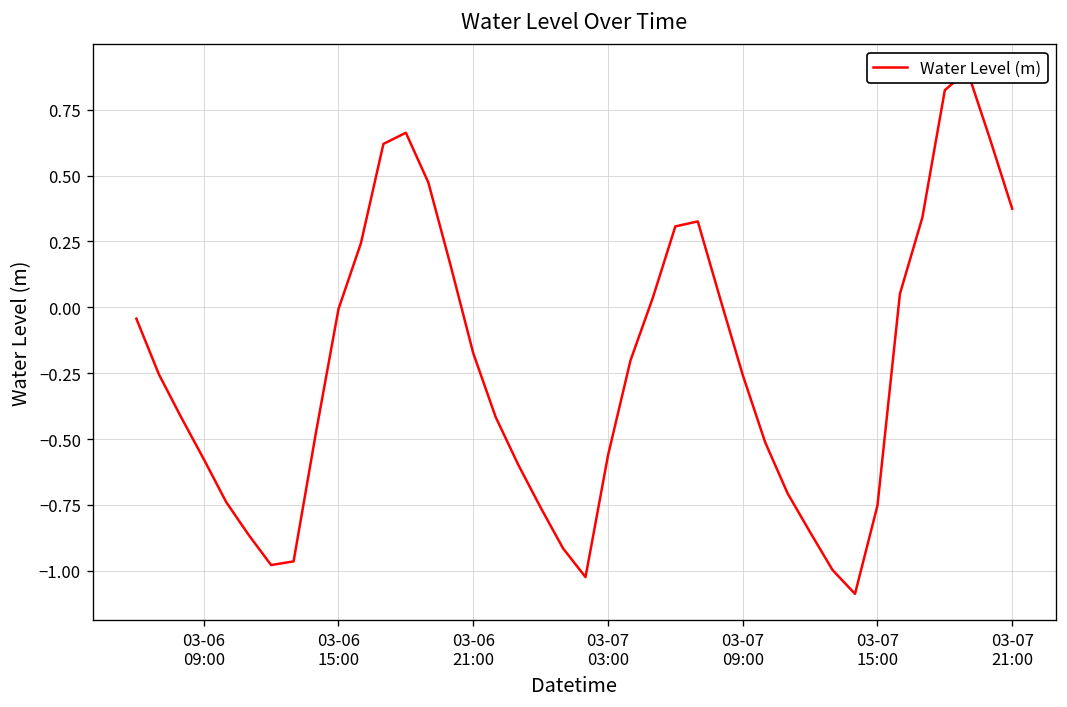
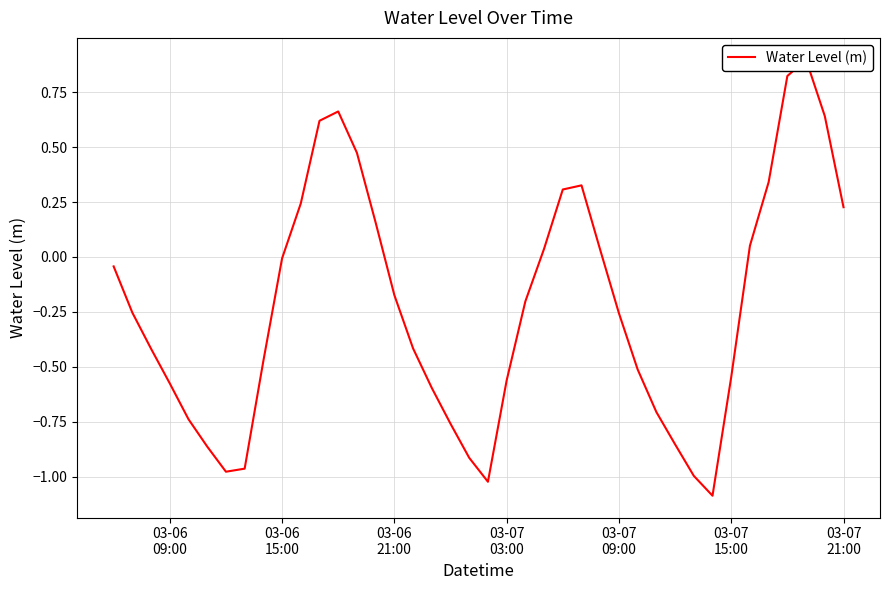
  {
    "03-06 09:00": -0.58,
    "03-06 15:00": -0.01,
    "03-06 21:00": -0.17,
    "03-07 03:00": -0.56,
    "03-07 09:00": -0.26,
-   "03-07 15:00": -0.75,
-   "03-07 21:00": 0.37
+   "03-07 15:00": -0.55,
+   "03-07 21:00": 0.23
  }
